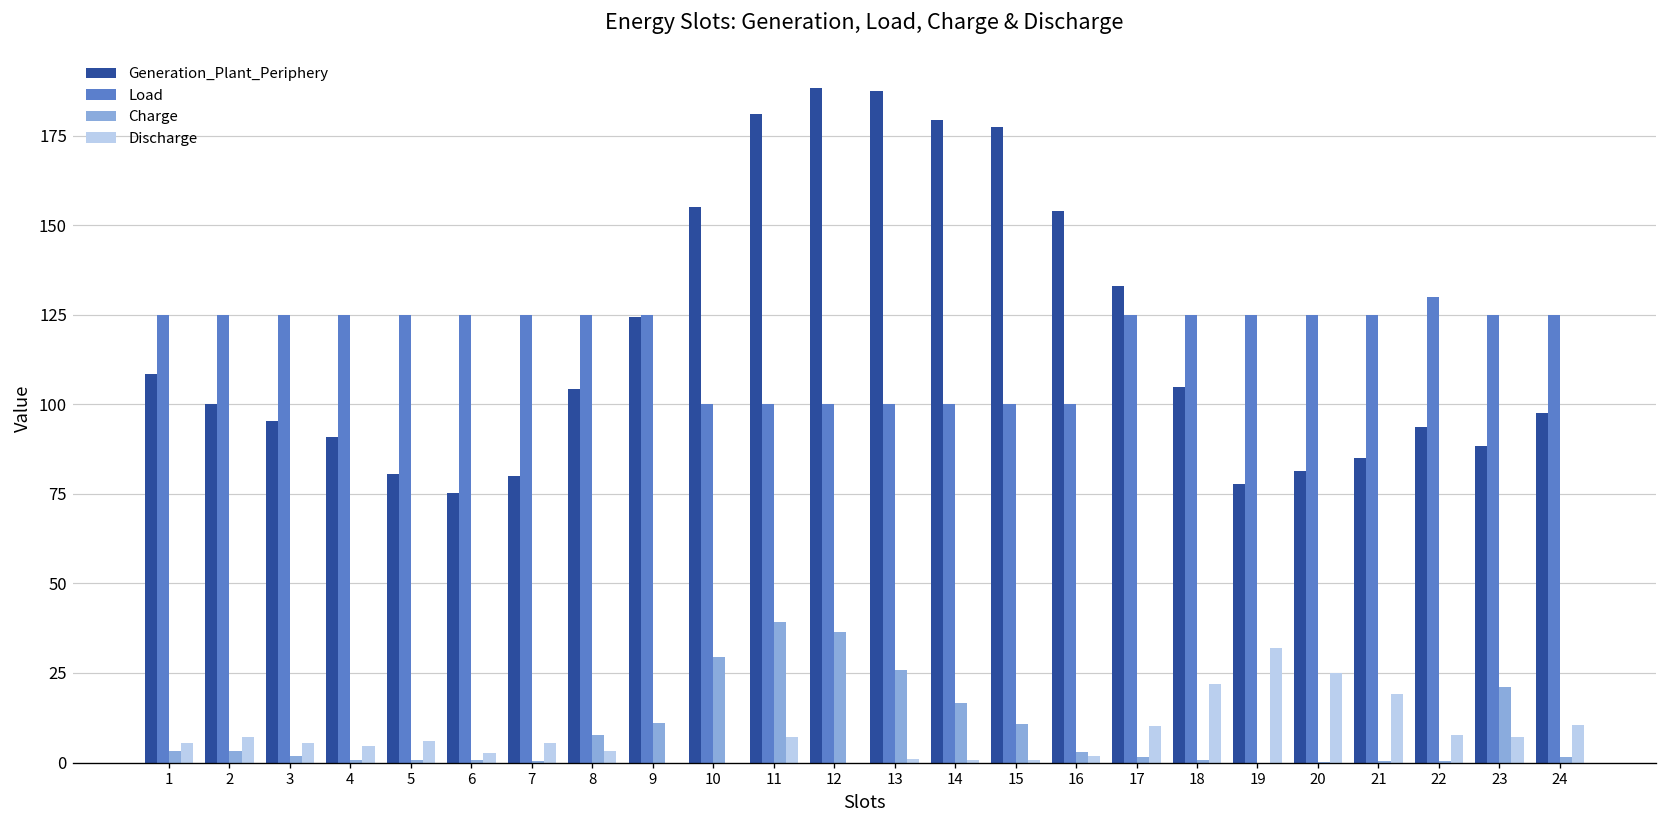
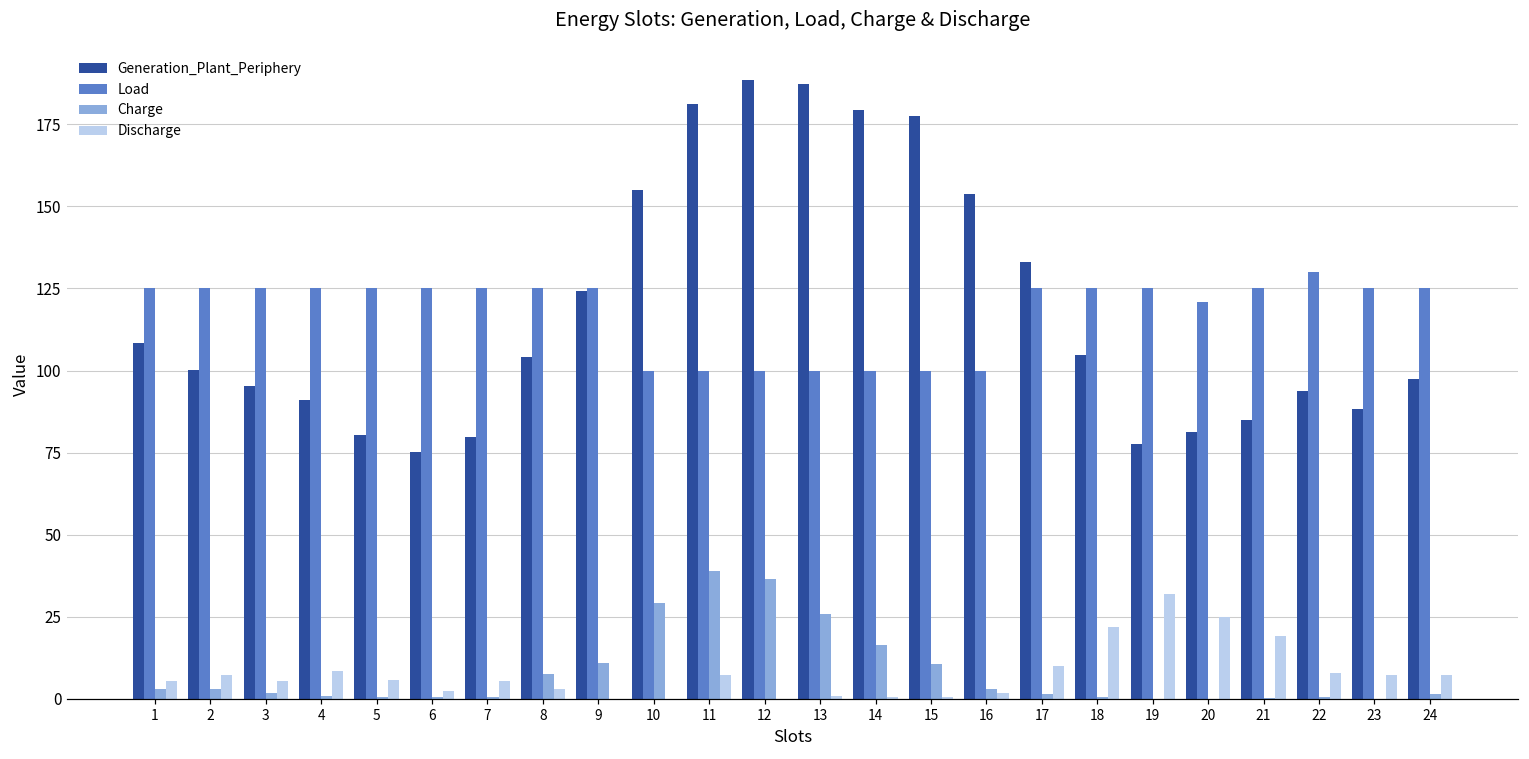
  {
    "Generation_Plant_Periphery": {
      "1": 108,
      "2": 100,
      "3": 95,
      "4": 91,
      "5": 80,
      "6": 75,
      "7": 80,
      "8": 104,
      "9": 124,
      "10": 155,
      "11": 181,
      "12": 188,
      "13": 187,
      "14": 179,
      "15": 177,
      "16": 154,
      "17": 133,
      "18": 105,
      "19": 78,
      "20": 81,
      "21": 85,
      "22": 94,
      "23": 88,
      "24": 97
    },
    "Load": {
      "1": 125,
      "2": 125,
      "3": 125,
      "4": 125,
      "5": 125,
      "6": 125,
      "7": 125,
      "8": 125,
      "9": 125,
      "10": 100,
      "11": 100,
      "12": 100,
      "13": 100,
      "14": 100,
      "15": 100,
      "16": 100,
      "17": 125,
      "18": 125,
      "19": 125,
-     "20": 125,
+     "20": 121,
      "21": 125,
      "22": 130,
      "23": 125,
      "24": 125
    },
    "Charge": {
      "1": 3,
      "2": 3,
      "3": 2,
      "8": 8,
      "9": 11,
      "10": 29,
      "11": 39,
      "12": 36,
      "13": 26,
      "14": 17,
      "15": 11,
      "16": 3,
      "17": 2,
      "19": 0,
-     "23": 21,
+     "23": 0,
      "24": 2
    },
    "Discharge": {
      "1": 5,
      "2": 7,
      "3": 6,
-     "4": 4,
+     "4": 8,
      "5": 6,
      "6": 3,
      "7": 5,
      "8": 3,
      "9": 0,
      "10": 0,
      "11": 7,
      "12": 0,
      "13": 1,
      "16": 2,
      "17": 10,
      "18": 22,
      "19": 32,
      "20": 25,
      "21": 19,
      "22": 8,
      "23": 7,
-     "24": 10
+     "24": 7
    }
  }
